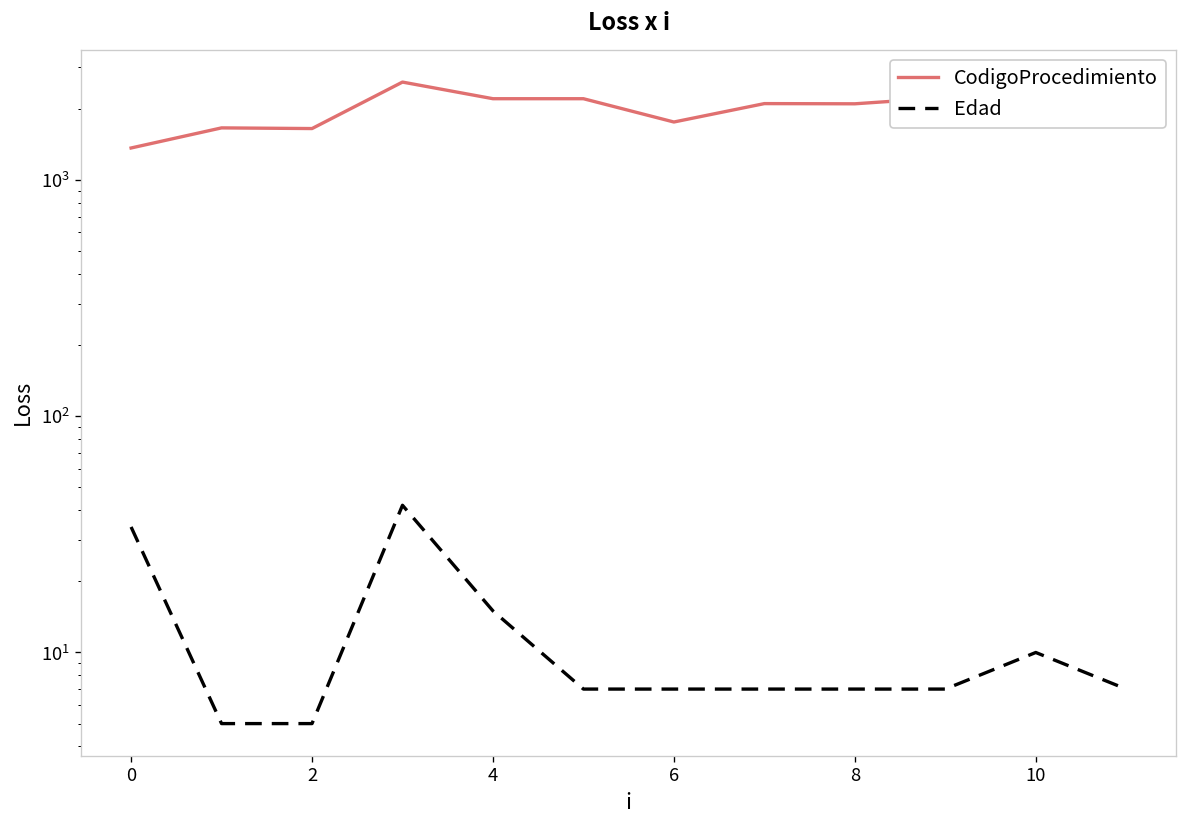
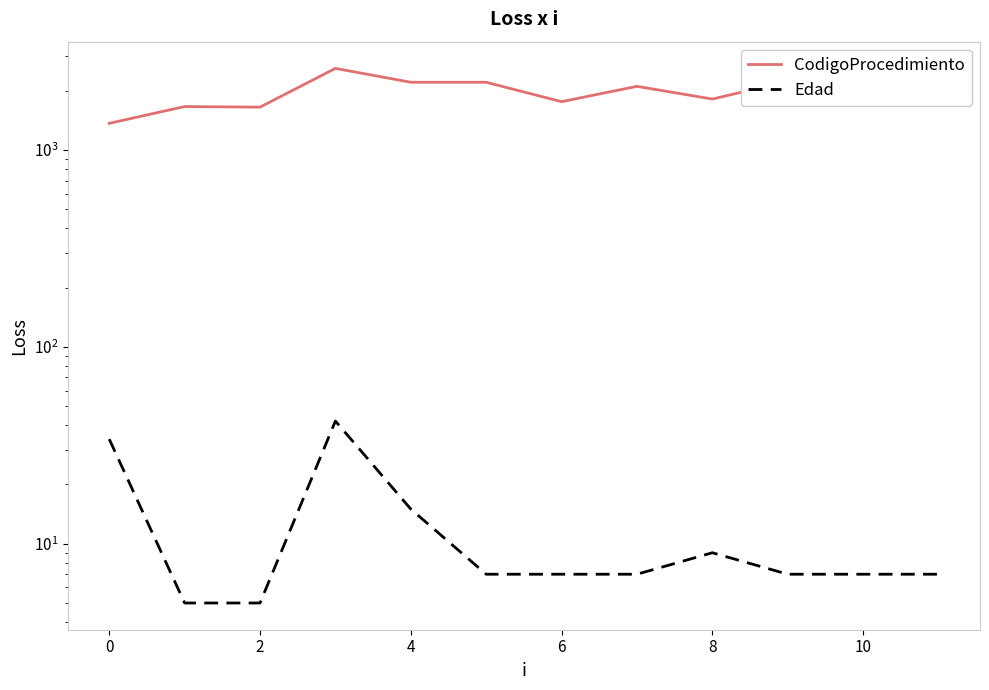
  {
    "CodigoProcedimiento": {
      "0": 1400,
      "4": 2200,
      "6": 1800,
-     "8": 2100
+     "8": 1800
    },
    "Edad": {
      "0": 34,
      "4": 15,
      "6": 7,
-     "8": 7,
-     "10": 10
+     "8": 9,
+     "10": 7
    }
  }
